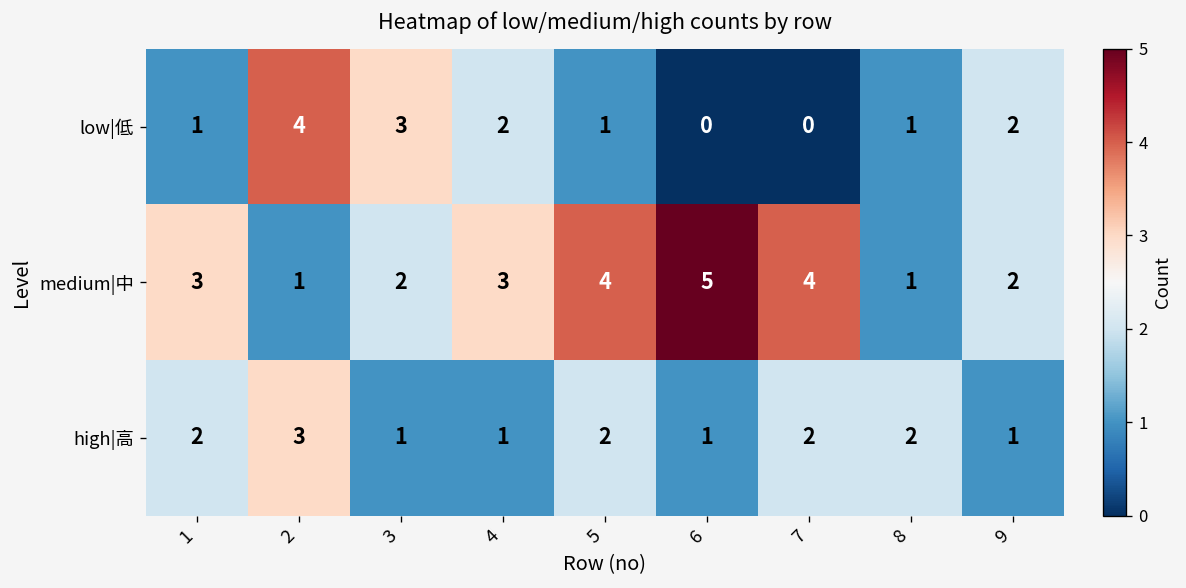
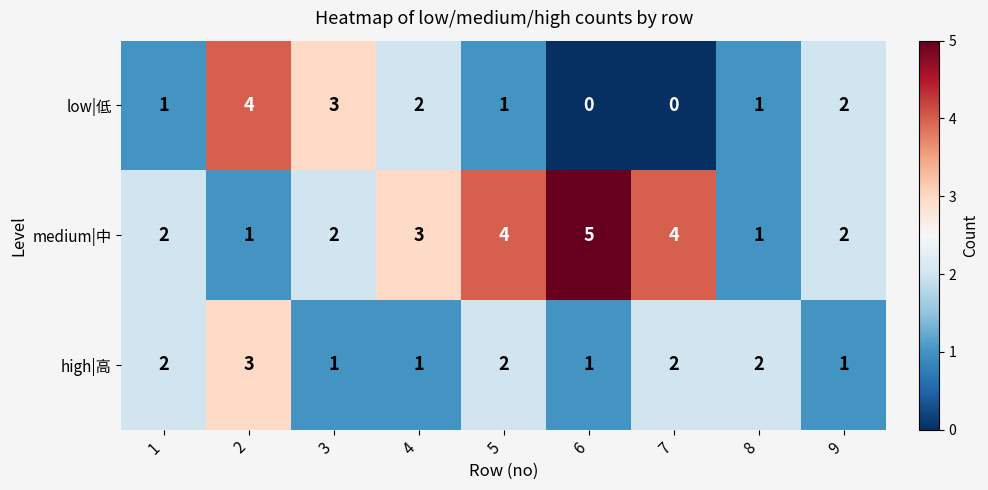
  {
    "low|低": {
      "1": 1,
      "2": 4,
      "3": 3,
      "4": 2,
      "5": 1,
      "6": 0,
      "7": 0,
      "8": 1,
      "9": 2
    },
    "medium|中": {
-     "1": 3,
+     "1": 2,
      "2": 1,
      "3": 2,
      "4": 3,
      "5": 4,
      "6": 5,
      "7": 4,
      "8": 1,
      "9": 2
    },
    "high|高": {
      "1": 2,
      "2": 3,
      "3": 1,
      "4": 1,
      "5": 2,
      "6": 1,
      "7": 2,
      "8": 2,
      "9": 1
    }
  }
